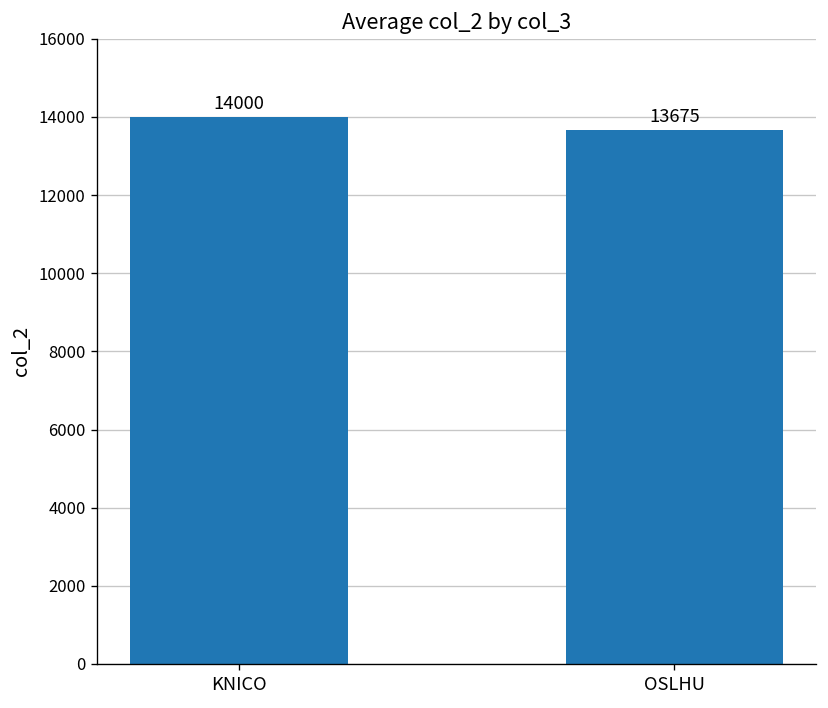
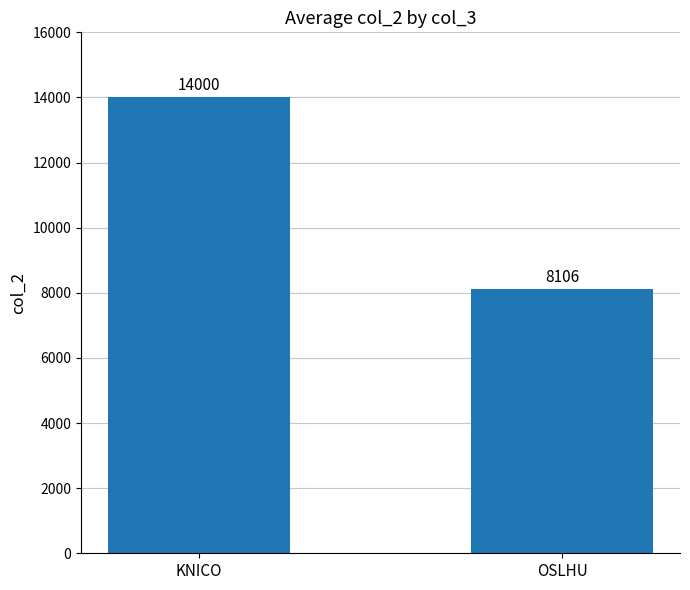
  {
    "KNICO": 14000,
-   "OSLHU": 13675
+   "OSLHU": 8106
  }
